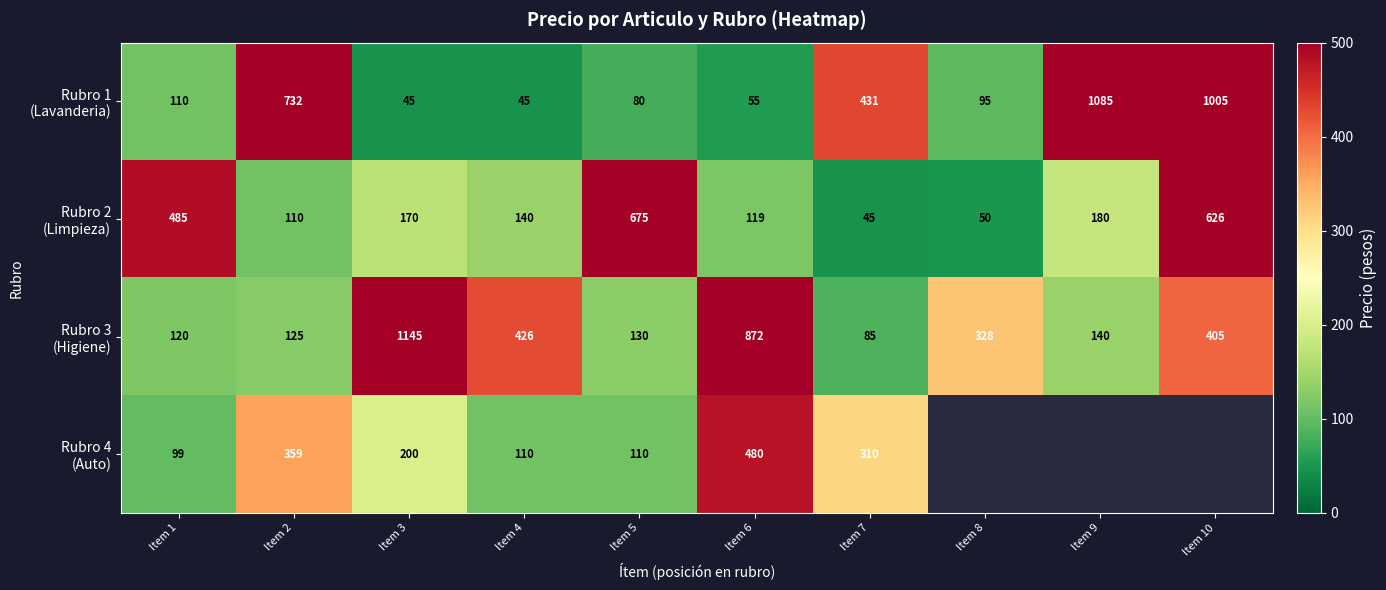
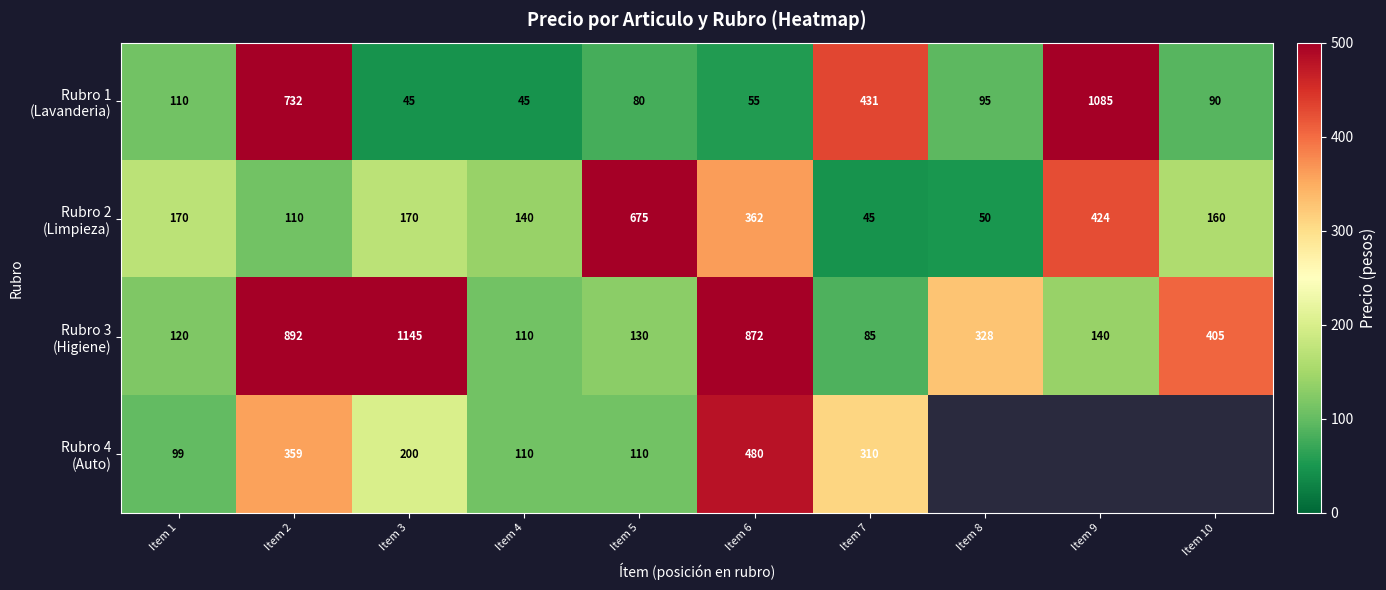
  {
    "Rubro 1 (Lavanderia)": {
      "Item 1": 110,
      "Item 2": 732,
      "Item 3": 45,
      "Item 4": 45,
      "Item 5": 80,
      "Item 6": 55,
      "Item 7": 431,
      "Item 8": 95,
      "Item 9": 1085,
-     "Item 10": 1005
+     "Item 10": 90
    },
    "Rubro 2 (Limpieza)": {
-     "Item 1": 485,
+     "Item 1": 170,
      "Item 2": 110,
      "Item 3": 170,
      "Item 4": 140,
      "Item 5": 675,
-     "Item 6": 119,
+     "Item 6": 362,
      "Item 7": 45,
      "Item 8": 50,
-     "Item 9": 180,
-     "Item 10": 626
+     "Item 9": 424,
+     "Item 10": 160
    },
    "Rubro 3 (Higiene)": {
      "Item 1": 120,
-     "Item 2": 125,
+     "Item 2": 892,
      "Item 3": 1145,
-     "Item 4": 426,
+     "Item 4": 110,
      "Item 5": 130,
      "Item 6": 872,
      "Item 7": 85,
      "Item 8": 328,
      "Item 9": 140,
      "Item 10": 405
    },
    "Rubro 4 (Auto)": {
      "Item 1": 99,
      "Item 2": 359,
      "Item 3": 200,
      "Item 4": 110,
      "Item 5": 110,
      "Item 6": 480,
      "Item 7": 310
    }
  }
